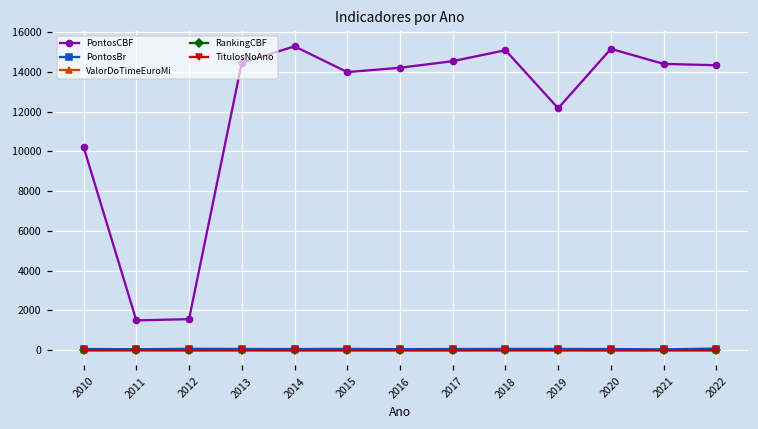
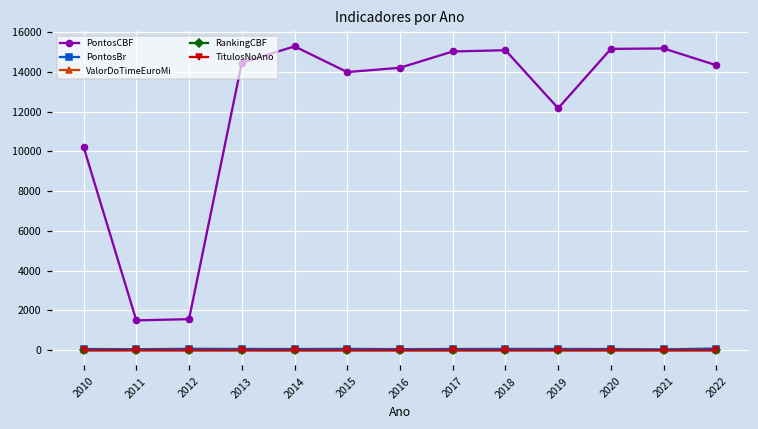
  {
    "PontosCBF": {
      "2010": 10200,
      "2011": 1500,
      "2012": 1600,
      "2014": 15300,
      "2015": 14000,
      "2016": 14200,
-     "2017": 14500,
+     "2017": 15000,
      "2018": 15100,
      "2019": 12200,
      "2020": 15200,
-     "2021": 14400,
+     "2021": 15200,
      "2022": 14300
    }
  }
